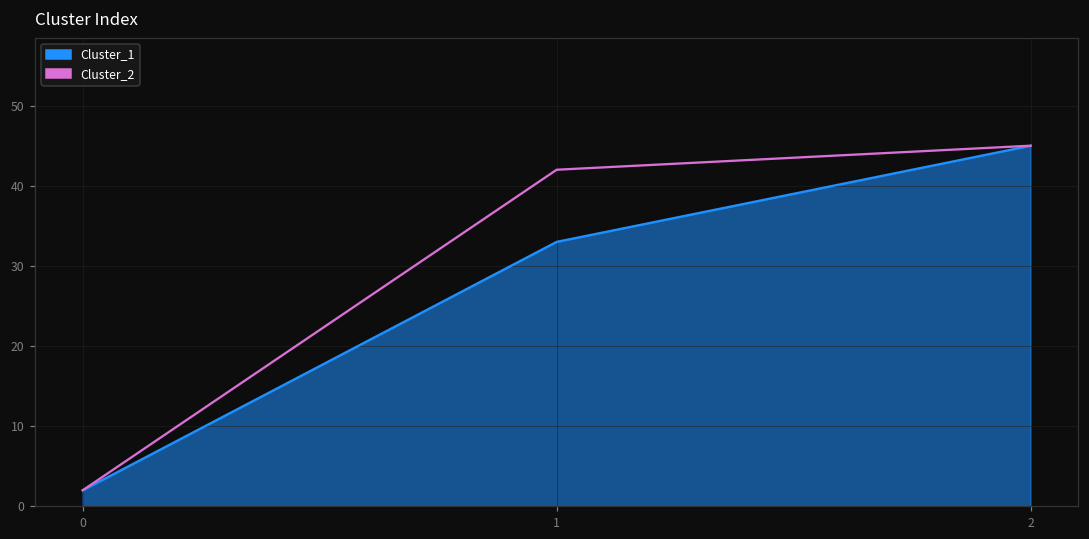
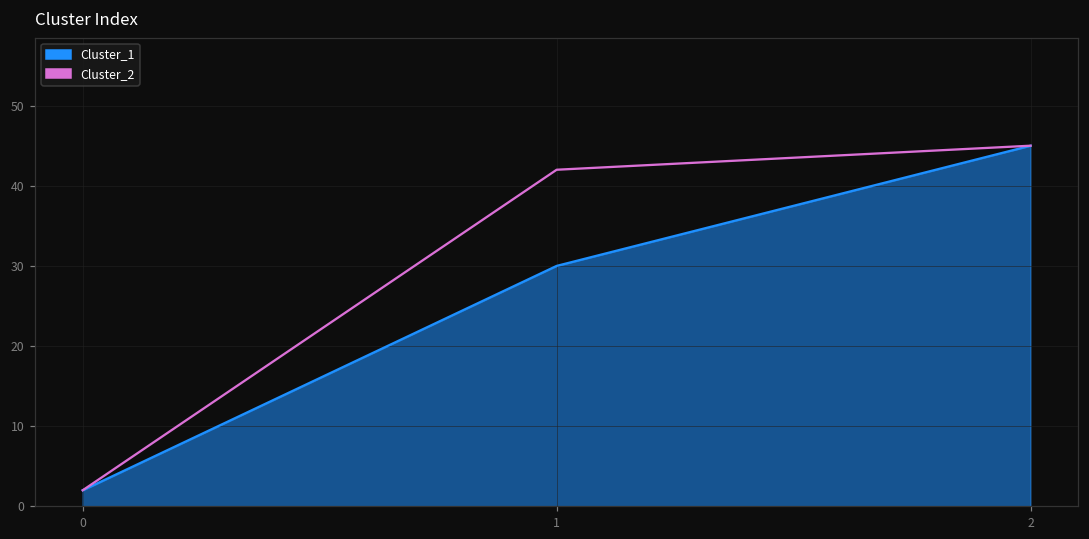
  {
    "Cluster_1": {
-     "1": 33
+     "1": 30
    },
    "Cluster_2": {
      "1": 42
    }
  }
